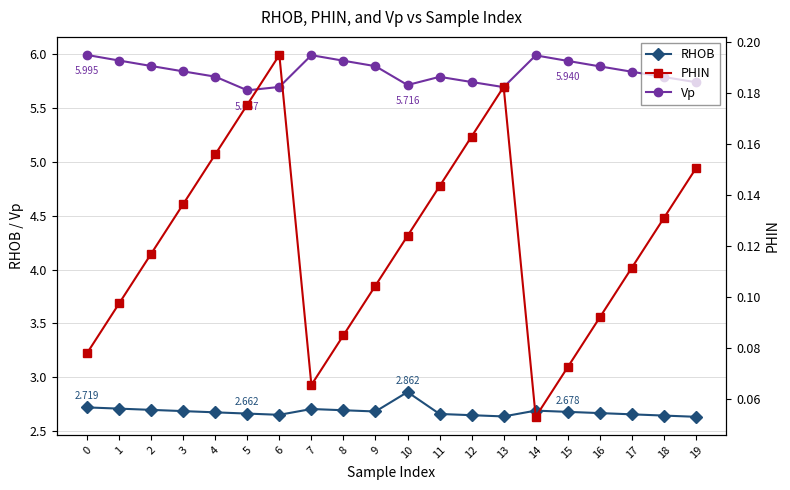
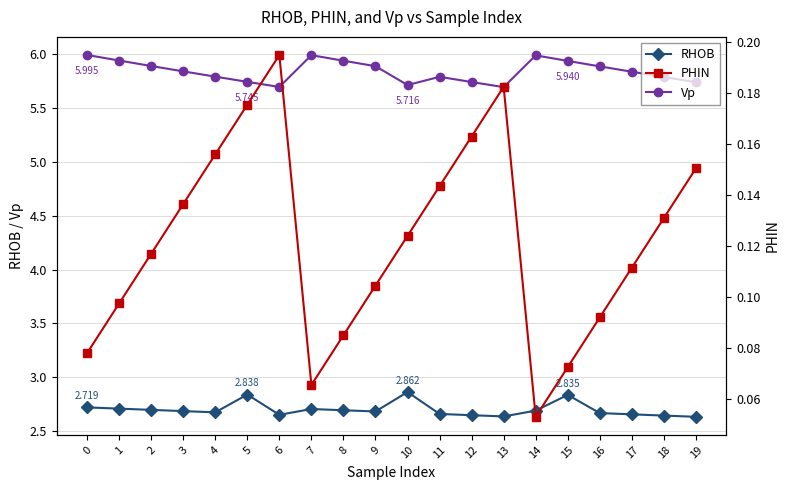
  {
    "RHOB": {
      "0": 2.719,
-     "5": 2.662,
+     "5": 2.838,
      "10": 2.862,
-     "15": 2.678
+     "15": 2.835
    },
    "Vp": {
      "0": 5.995,
-     "5": 5.667,
+     "5": 5.745,
      "10": 5.716,
      "15": 5.940
    }
  }
